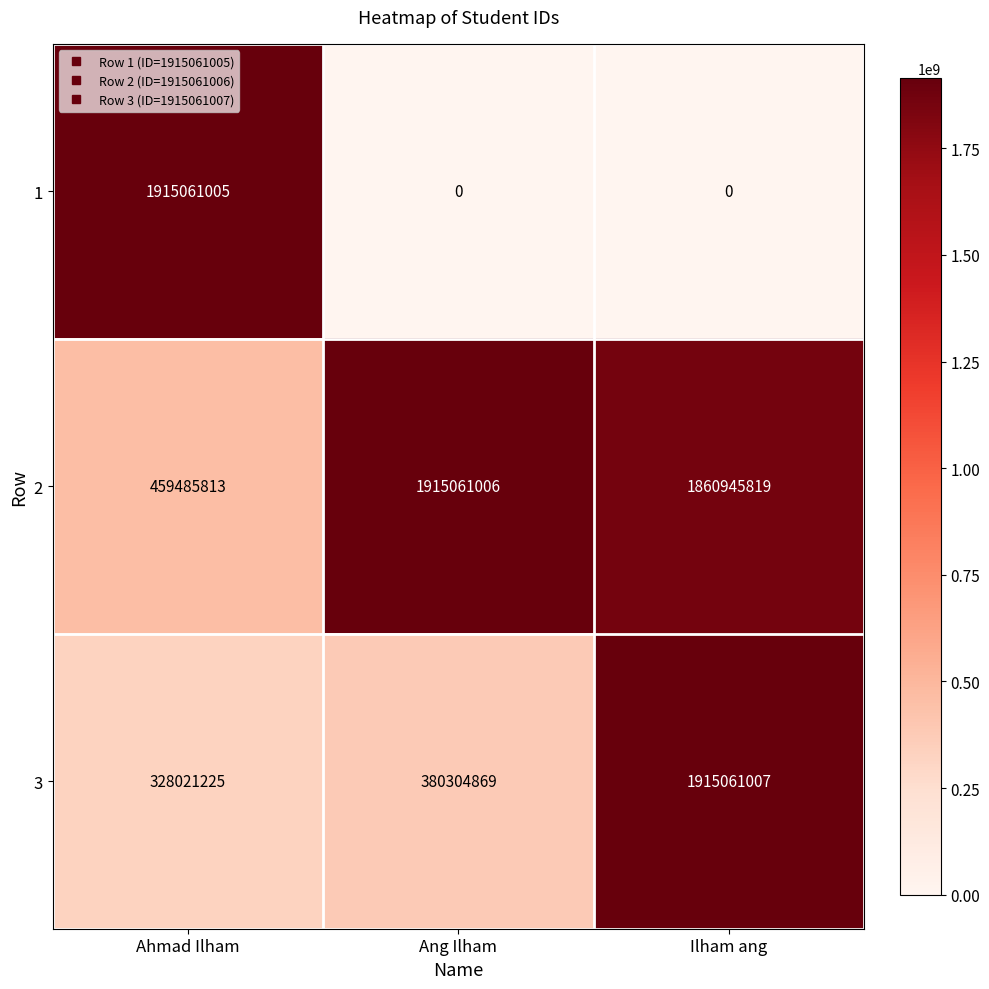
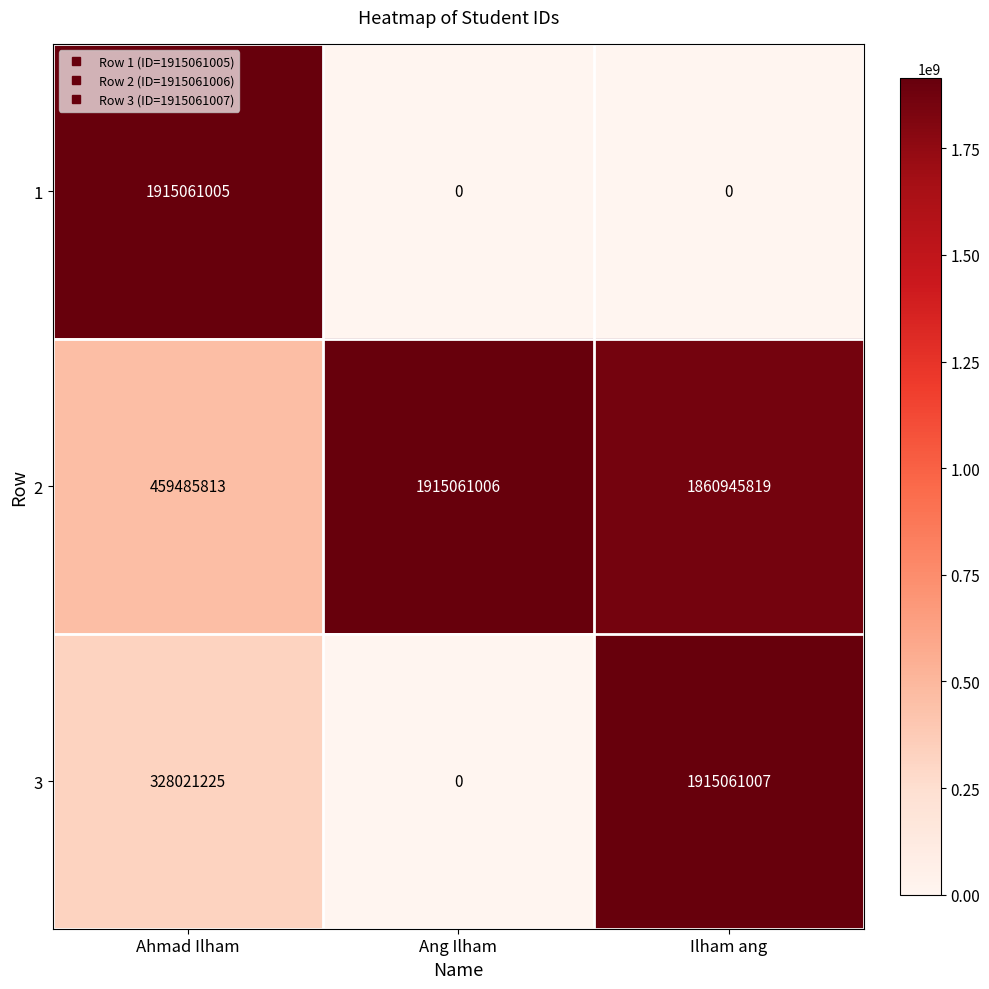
  {
    "1": {
      "Ahmad Ilham": 1915061005,
      "Ang Ilham": 0,
      "Ilham ang": 0
    },
    "2": {
      "Ahmad Ilham": 459485813,
      "Ang Ilham": 1915061006,
      "Ilham ang": 1860945819
    },
    "3": {
      "Ahmad Ilham": 328021225,
-     "Ang Ilham": 380304869,
+     "Ang Ilham": 0,
      "Ilham ang": 1915061007
    }
  }
